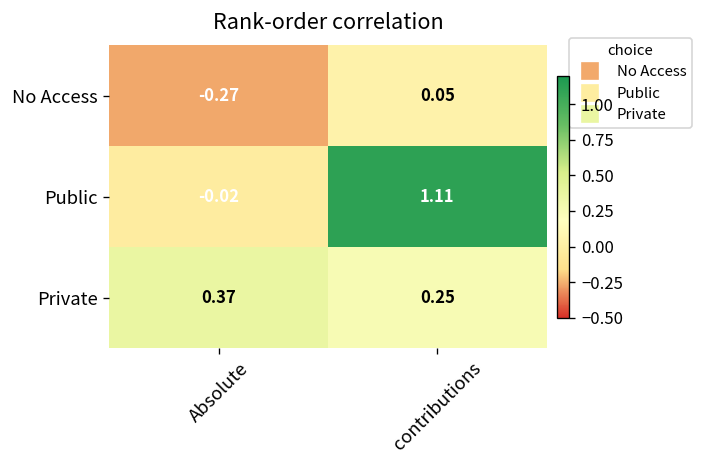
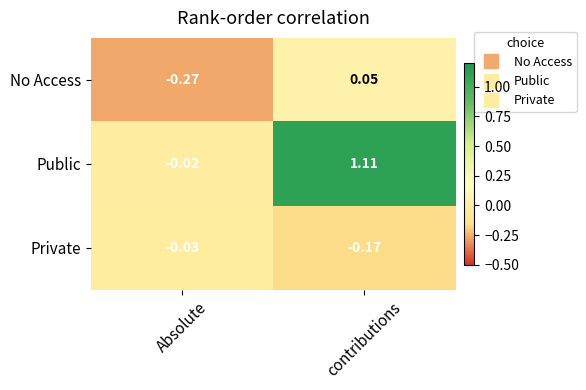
  {
    "No Access": {
      "Absolute": -0.27,
      "contributions": 0.05
    },
    "Public": {
      "Absolute": -0.02,
      "contributions": 1.11
    },
    "Private": {
-     "Absolute": 0.37,
-     "contributions": 0.25
+     "Absolute": -0.03,
+     "contributions": -0.17
    }
  }
